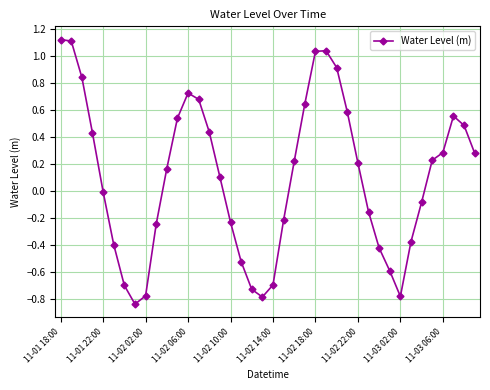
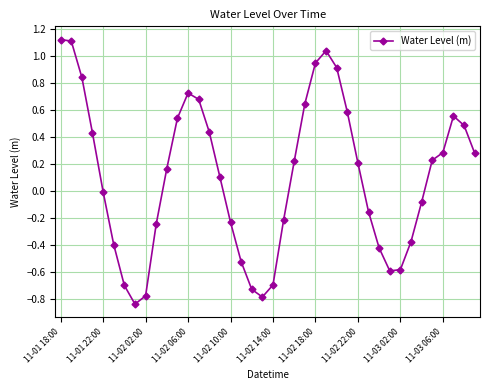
  {
    "11-01 18:00": 1.12,
    "11-01 22:00": -0.01,
    "11-02 02:00": -0.78,
    "11-02 06:00": 0.72,
    "11-02 10:00": -0.23,
    "11-02 14:00": -0.70,
-   "11-02 18:00": 1.03,
+   "11-02 18:00": 0.95,
    "11-02 22:00": 0.21,
-   "11-03 02:00": -0.78,
+   "11-03 02:00": -0.58,
    "11-03 06:00": 0.28
  }
